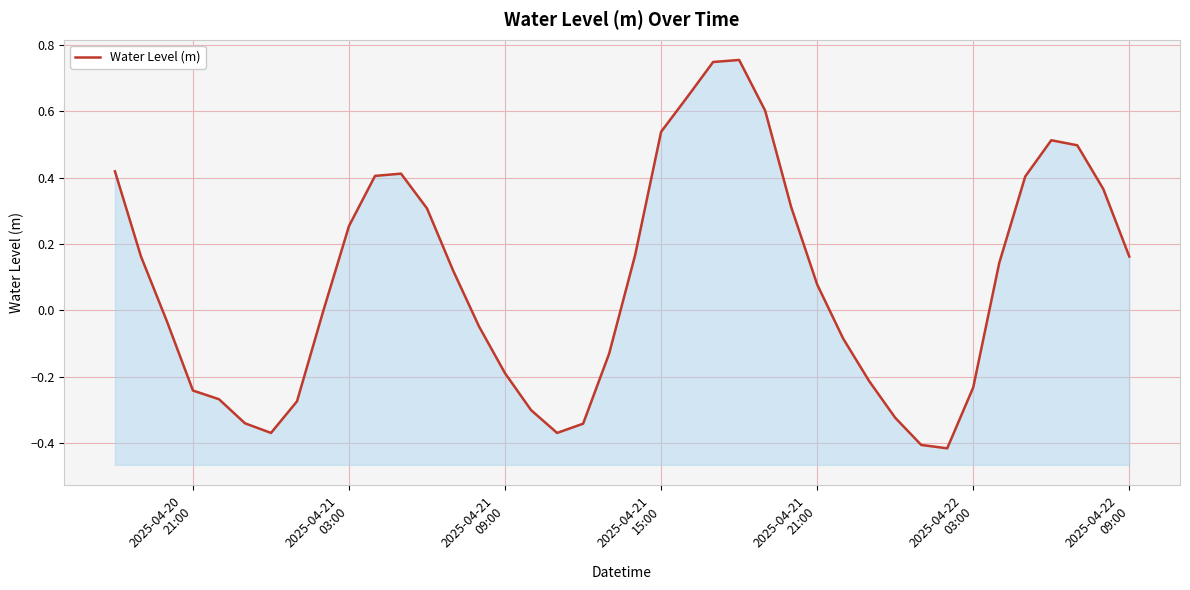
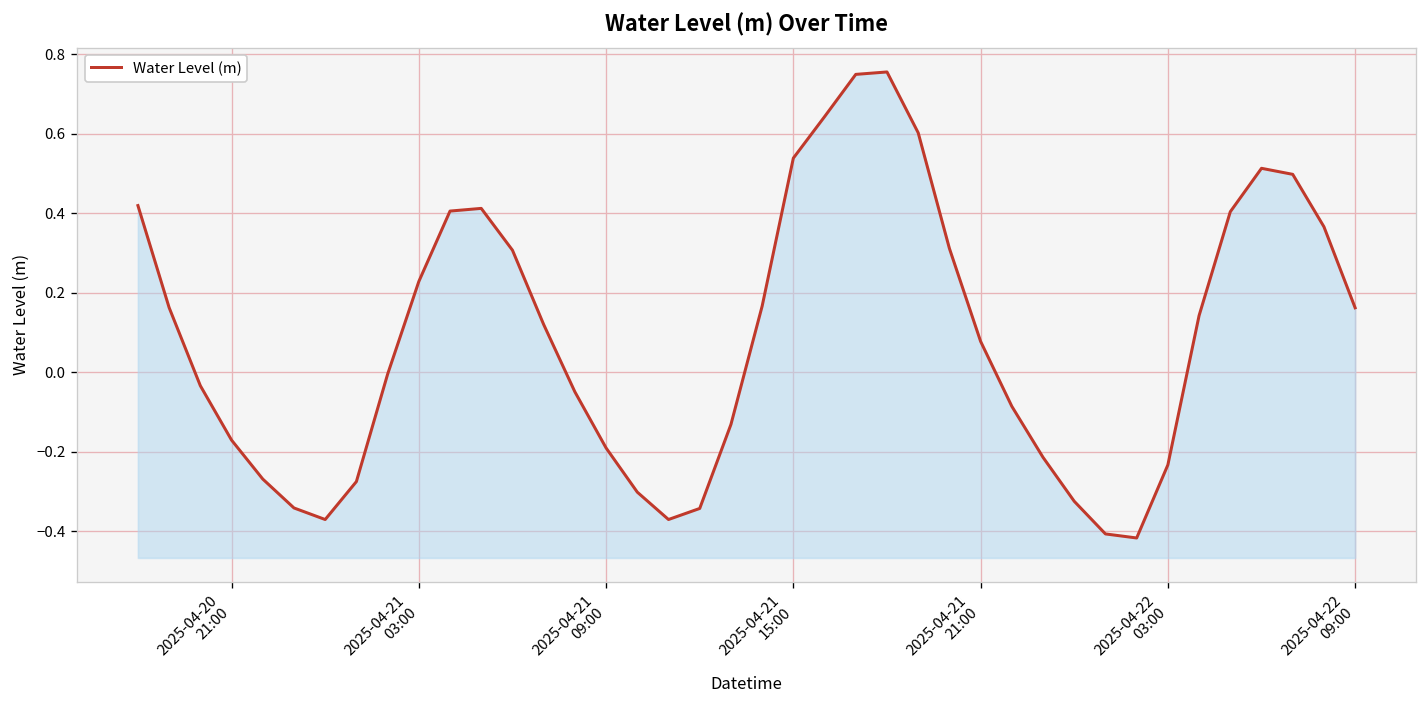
  {
-   "2025-04-20 21:00": -0.24,
-   "2025-04-21 03:00": 0.25,
+   "2025-04-20 21:00": -0.17,
+   "2025-04-21 03:00": 0.23,
    "2025-04-21 09:00": -0.19,
    "2025-04-21 15:00": 0.54,
    "2025-04-21 21:00": 0.08,
    "2025-04-22 03:00": -0.23,
    "2025-04-22 09:00": 0.16
  }
